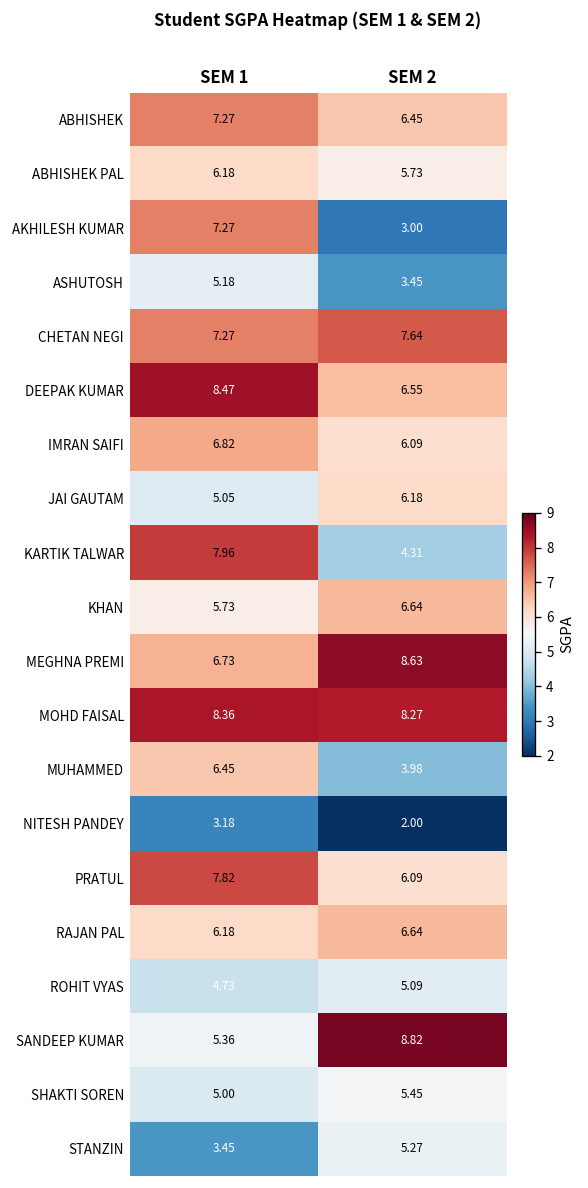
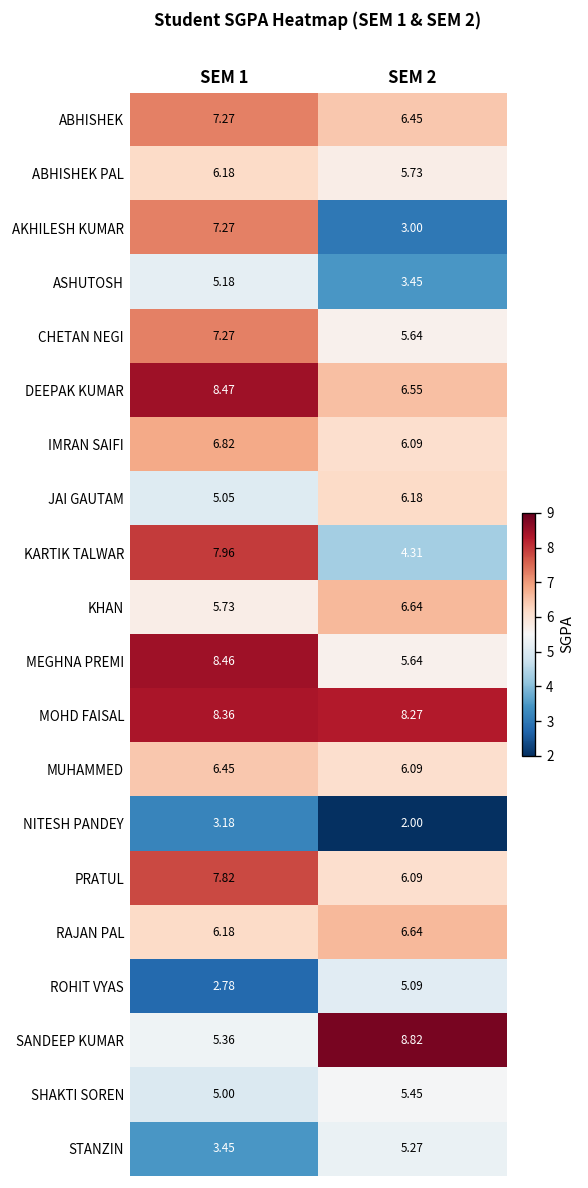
  {
    "ABHISHEK": {
      "SEM 1": 7.27,
      "SEM 2": 6.45
    },
    "ABHISHEK PAL": {
      "SEM 1": 6.18,
      "SEM 2": 5.73
    },
    "AKHILESH KUMAR": {
      "SEM 1": 7.27,
      "SEM 2": 3.00
    },
    "ASHUTOSH": {
      "SEM 1": 5.18,
      "SEM 2": 3.45
    },
    "CHETAN NEGI": {
      "SEM 1": 7.27,
-     "SEM 2": 7.64
+     "SEM 2": 5.64
    },
    "DEEPAK KUMAR": {
      "SEM 1": 8.47,
      "SEM 2": 6.55
    },
    "IMRAN SAIFI": {
      "SEM 1": 6.82,
      "SEM 2": 6.09
    },
    "JAI GAUTAM": {
      "SEM 1": 5.05,
      "SEM 2": 6.18
    },
    "KARTIK TALWAR": {
      "SEM 1": 7.96,
      "SEM 2": 4.31
    },
    "KHAN": {
      "SEM 1": 5.73,
      "SEM 2": 6.64
    },
    "MEGHNA PREMI": {
-     "SEM 1": 6.73,
-     "SEM 2": 8.63
+     "SEM 1": 8.46,
+     "SEM 2": 5.64
    },
    "MOHD FAISAL": {
      "SEM 1": 8.36,
      "SEM 2": 8.27
    },
    "MUHAMMED": {
      "SEM 1": 6.45,
-     "SEM 2": 3.98
+     "SEM 2": 6.09
    },
    "NITESH PANDEY": {
      "SEM 1": 3.18,
      "SEM 2": 2.00
    },
    "PRATUL": {
      "SEM 1": 7.82,
      "SEM 2": 6.09
    },
    "RAJAN PAL": {
      "SEM 1": 6.18,
      "SEM 2": 6.64
    },
    "ROHIT VYAS": {
-     "SEM 1": 4.73,
+     "SEM 1": 2.78,
      "SEM 2": 5.09
    },
    "SANDEEP KUMAR": {
      "SEM 1": 5.36,
      "SEM 2": 8.82
    },
    "SHAKTI SOREN": {
      "SEM 1": 5.00,
      "SEM 2": 5.45
    },
    "STANZIN": {
      "SEM 1": 3.45,
      "SEM 2": 5.27
    }
  }
